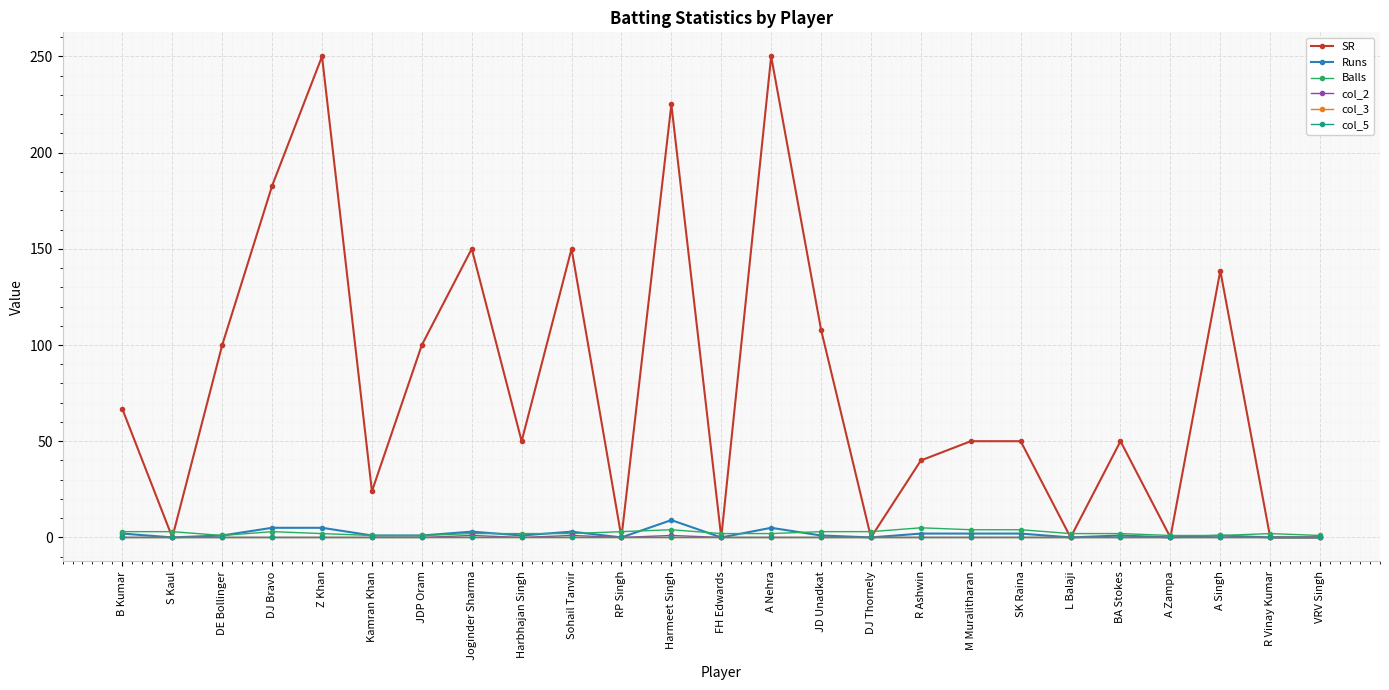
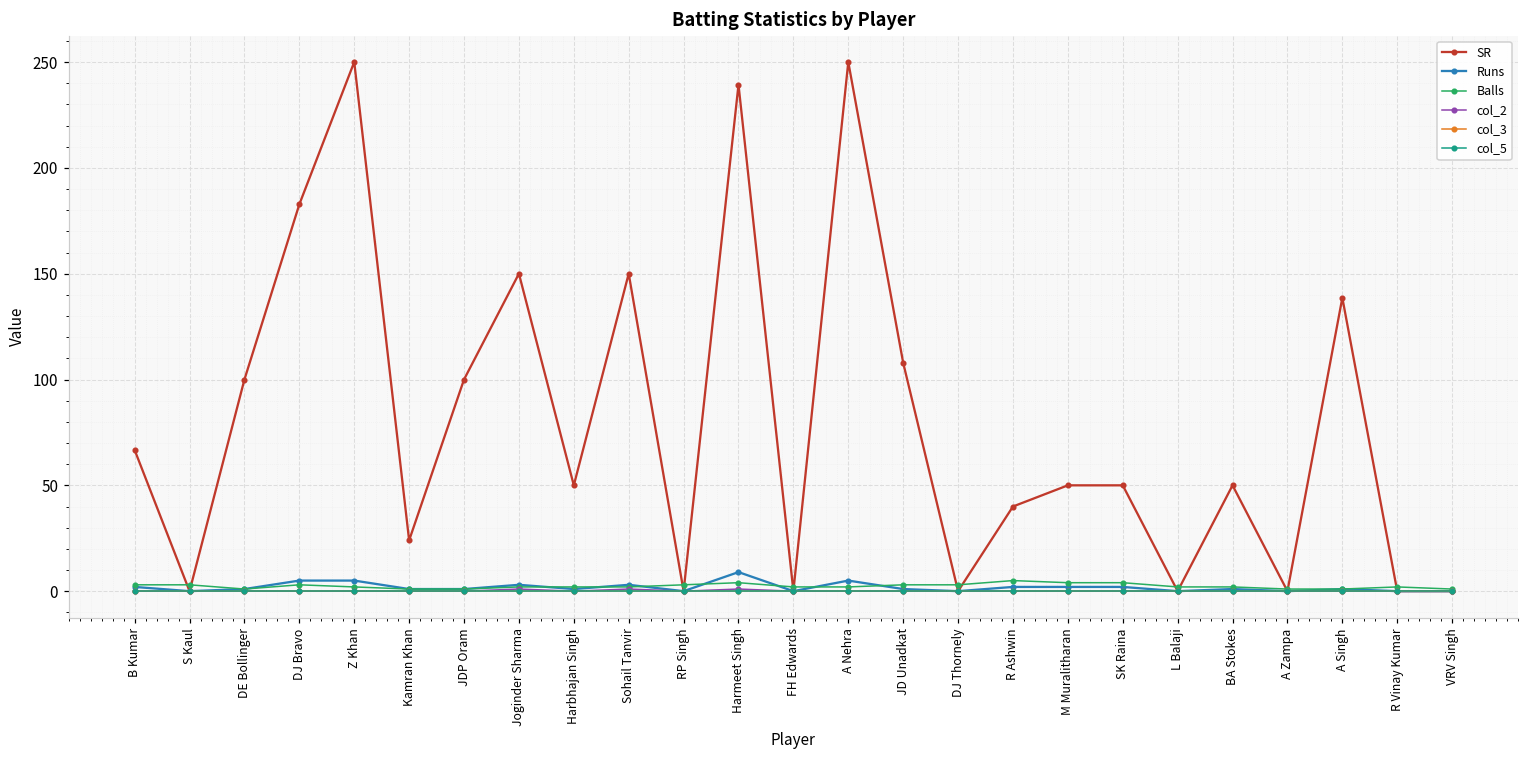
  {
    "SR": {
      "B Kumar": 67,
      "DE Bollinger": 100,
      "DJ Bravo": 183,
      "Z Khan": 250,
      "Kamran Khan": 24,
      "JDP Oram": 100,
      "Joginder Sharma": 150,
      "Harbhajan Singh": 50,
      "Sohail Tanvir": 150,
-     "Harmeet Singh": 225,
+     "Harmeet Singh": 239,
      "A Nehra": 250,
      "JD Unadkat": 108,
      "R Ashwin": 40,
      "M Muralitharan": 50,
      "SK Raina": 50,
      "BA Stokes": 50,
      "A Singh": 139
    },
    "Runs": {
      "DJ Bravo": 5,
      "Z Khan": 5,
      "Harmeet Singh": 9,
      "A Nehra": 5,
      "R Ashwin": 2,
      "M Muralitharan": 2,
      "SK Raina": 2
    }
  }
